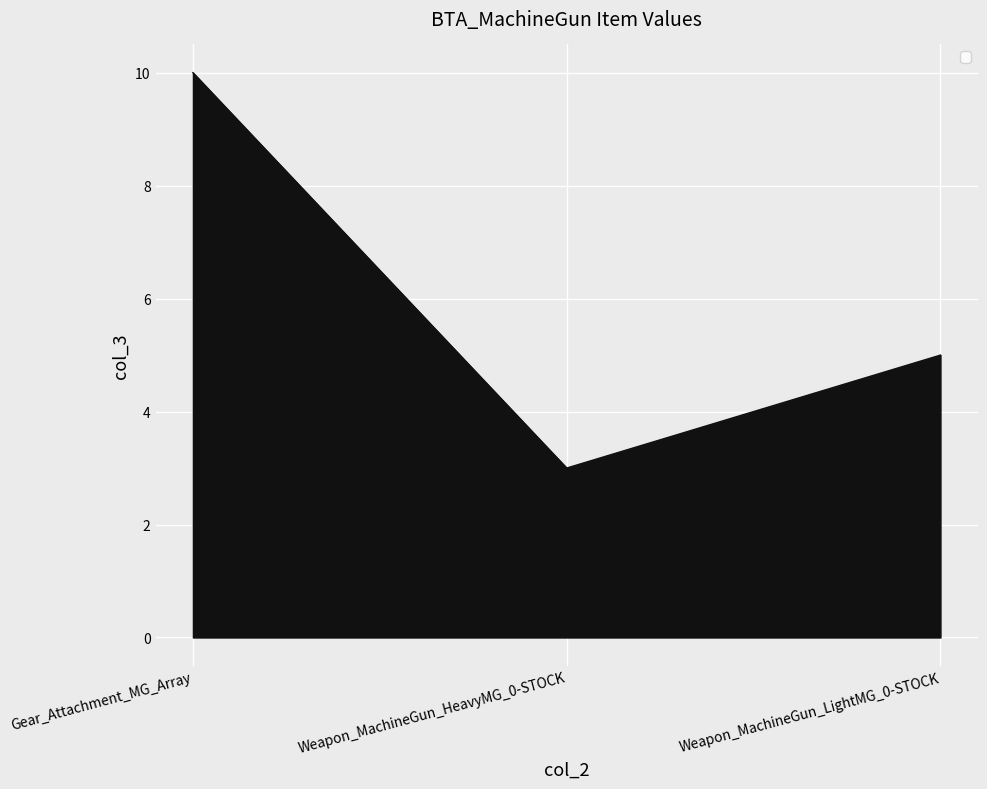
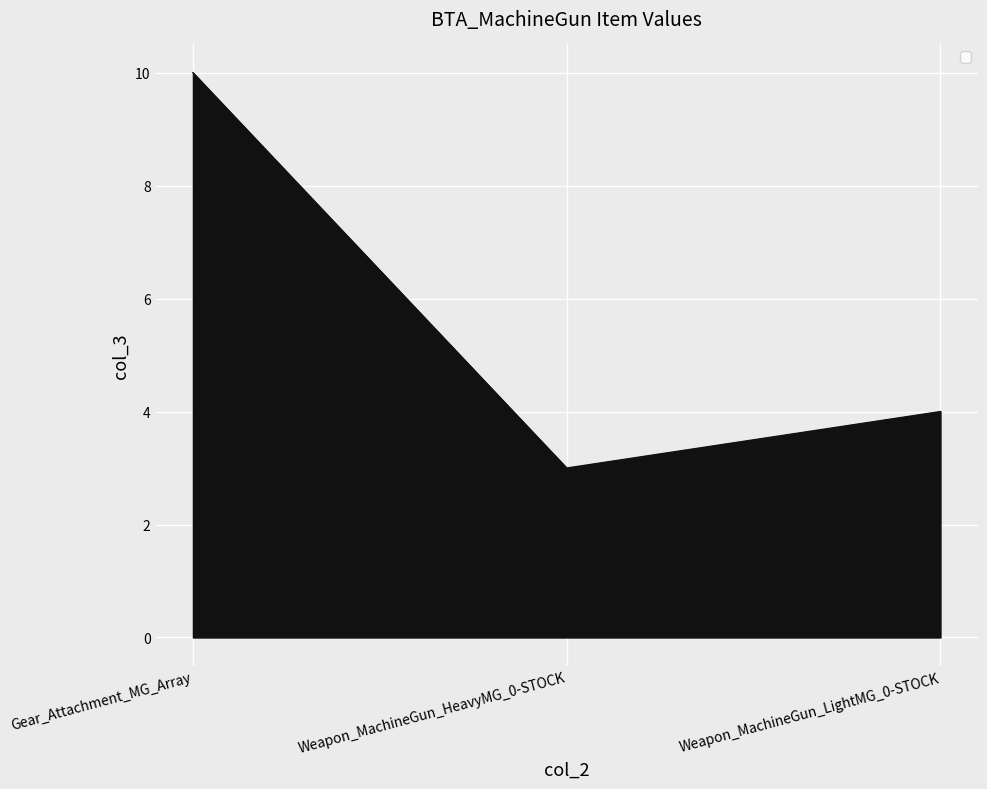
  {
    "Gear_Attachment_MG_Array": 10,
    "Weapon_MachineGun_HeavyMG_0-STOCK": 3,
-   "Weapon_MachineGun_LightMG_0-STOCK": 5
+   "Weapon_MachineGun_LightMG_0-STOCK": 4
  }
